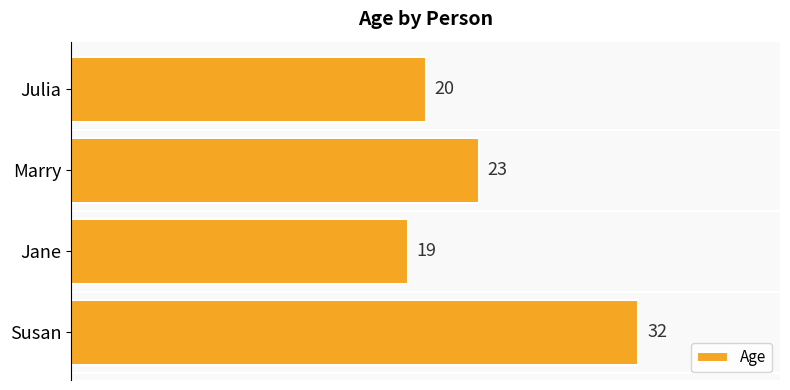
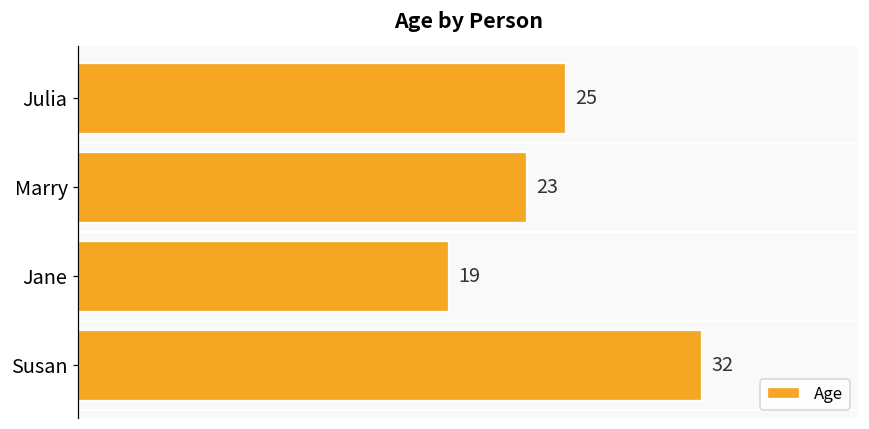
  {
-   "Julia": 20,
+   "Julia": 25,
    "Marry": 23,
    "Jane": 19,
    "Susan": 32
  }
